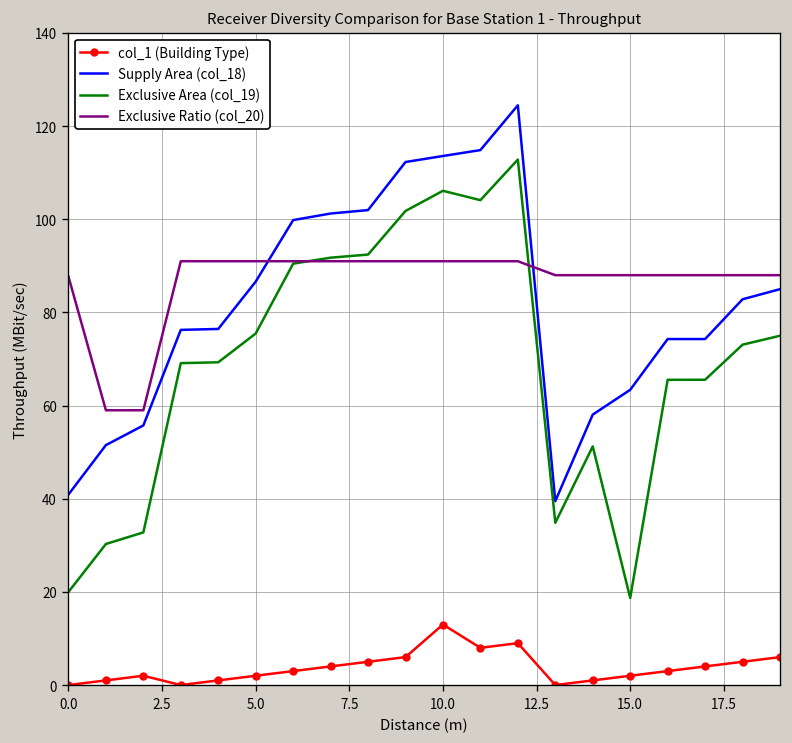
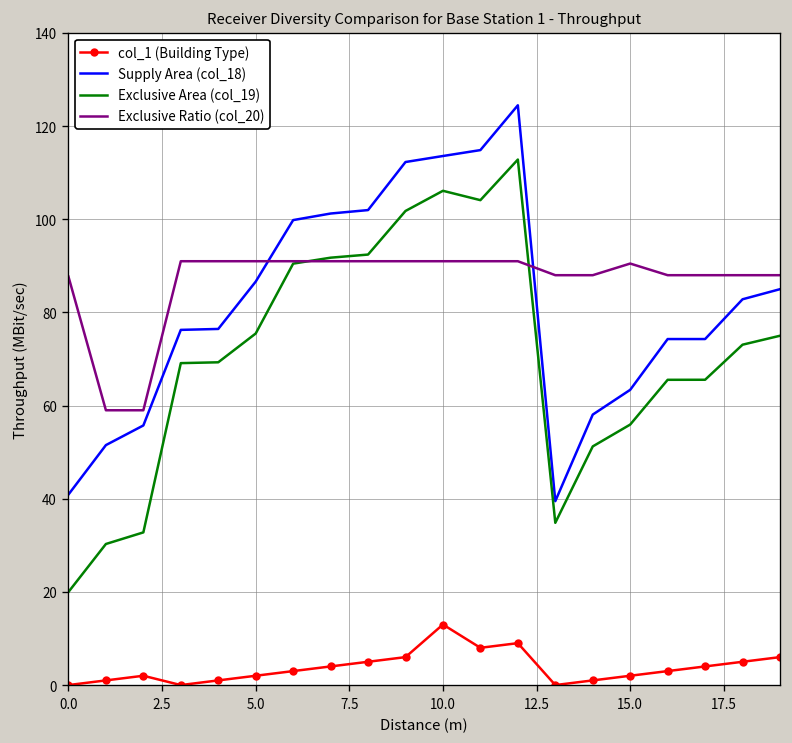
  {
    "col_1 (Building Type)": {
      "0.0": 0,
      "5.0": 2,
      "10.0": 13,
      "15.0": 2
    },
    "Supply Area (col_18)": {
      "0.0": 41,
      "5.0": 87,
      "10.0": 114,
      "15.0": 63
    },
    "Exclusive Area (col_19)": {
      "0.0": 20,
      "5.0": 75,
      "10.0": 106,
-     "15.0": 19
+     "15.0": 56
    },
    "Exclusive Ratio (col_20)": {
      "0.0": 88,
      "5.0": 91,
      "10.0": 91,
-     "15.0": 88
+     "15.0": 91
    }
  }
